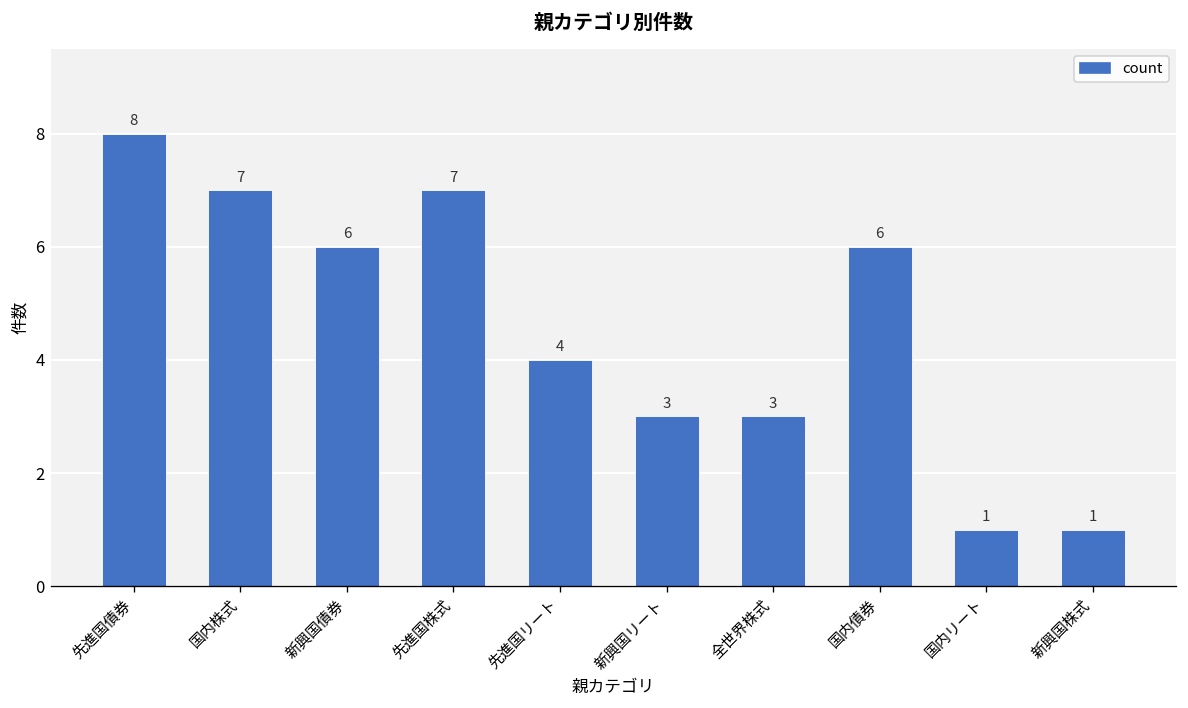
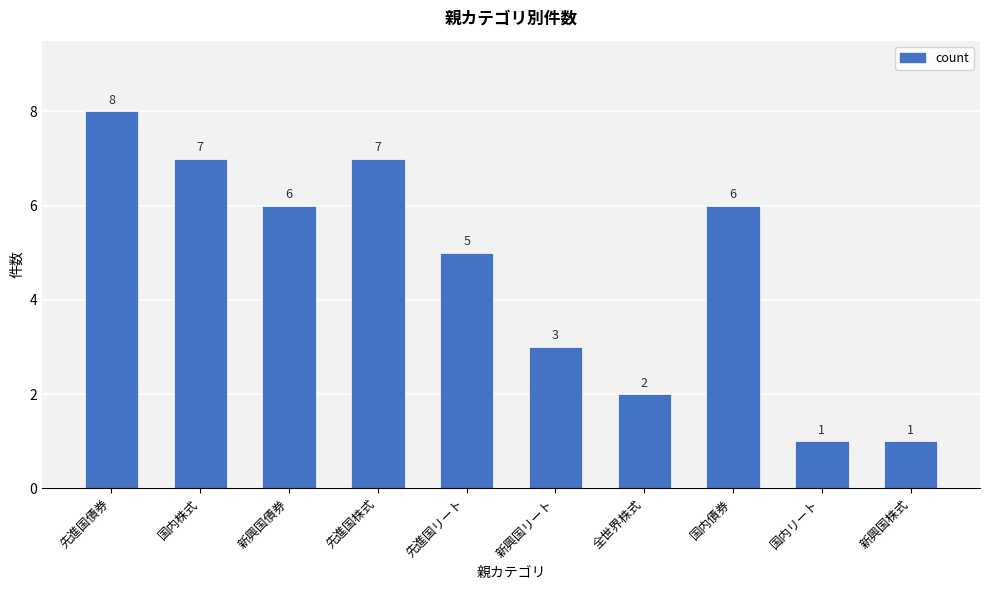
  {
    "先進国債券": 8,
    "国内株式": 7,
    "新興国債券": 6,
    "先進国株式": 7,
-   "先進国リート": 4,
+   "先進国リート": 5,
    "新興国リート": 3,
-   "全世界株式": 3,
+   "全世界株式": 2,
    "国内債券": 6,
    "国内リート": 1,
    "新興国株式": 1
  }
